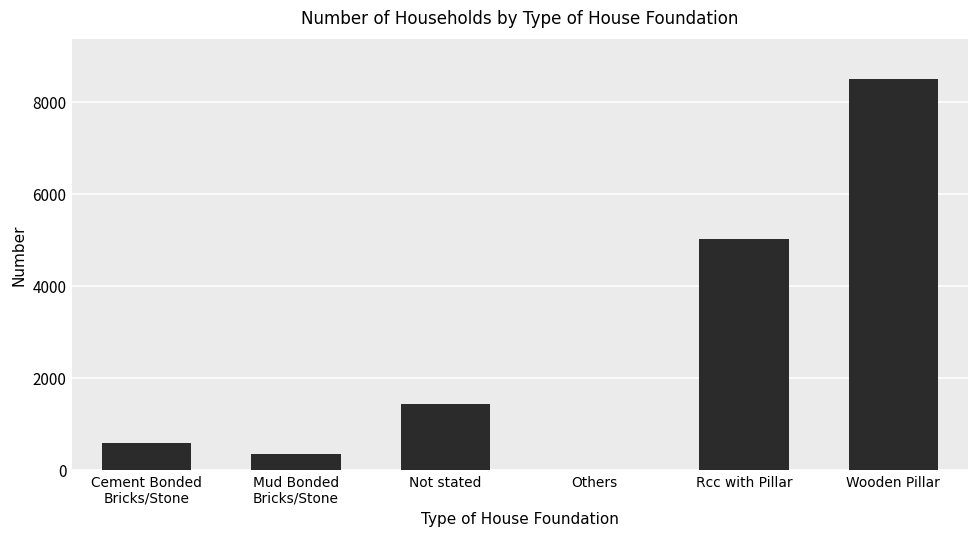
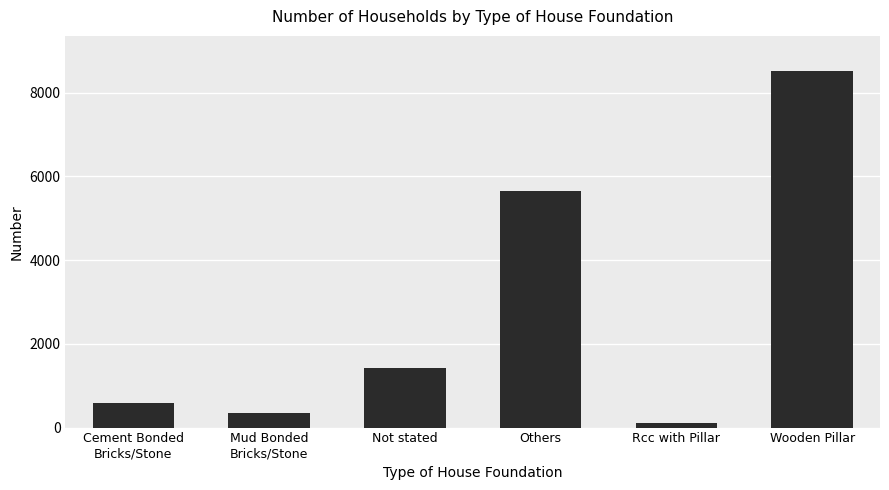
  {
    "Cement Bonded Bricks/Stone": 600,
    "Mud Bonded Bricks/Stone": 300,
    "Not stated": 1400,
-   "Others": 0,
-   "Rcc with Pillar": 5000,
+   "Others": 5700,
+   "Rcc with Pillar": 100,
    "Wooden Pillar": 8500
  }
